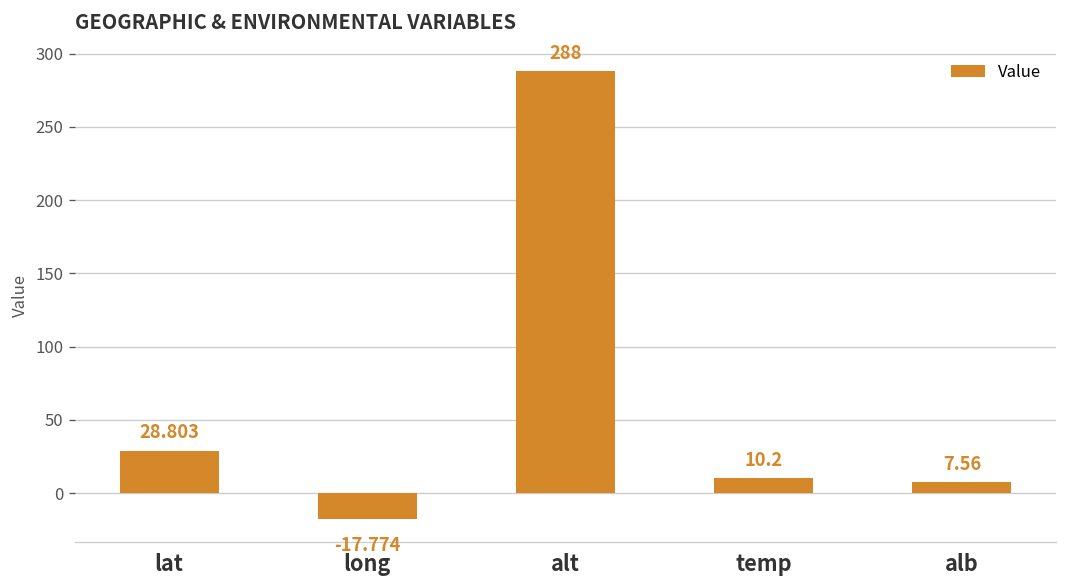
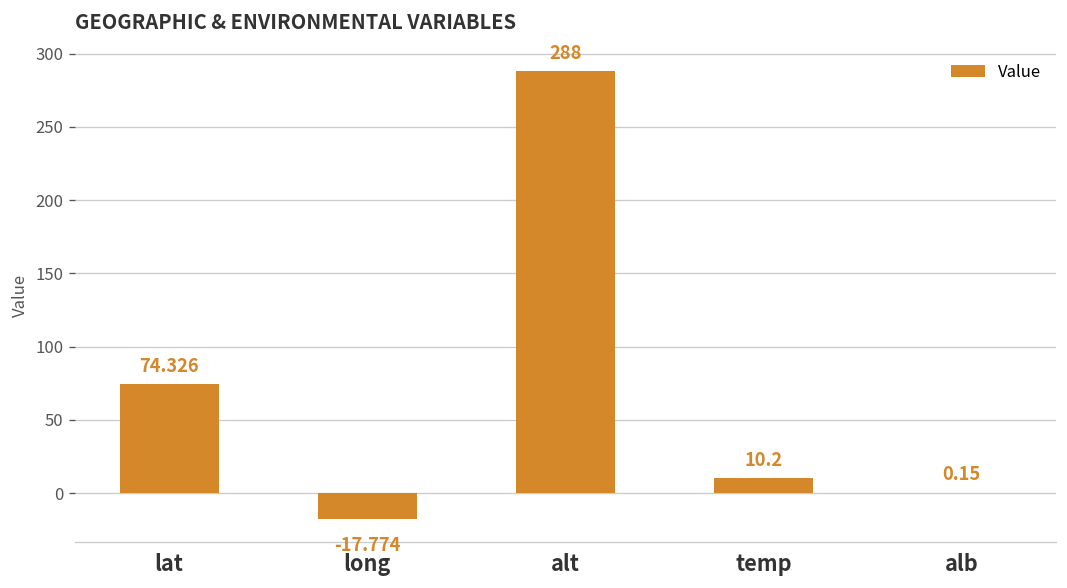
  {
-   "lat": 28.803,
+   "lat": 74.326,
    "long": -17.774,
    "alt": 288,
    "temp": 10.2,
-   "alb": 7.56
+   "alb": 0.15
  }
